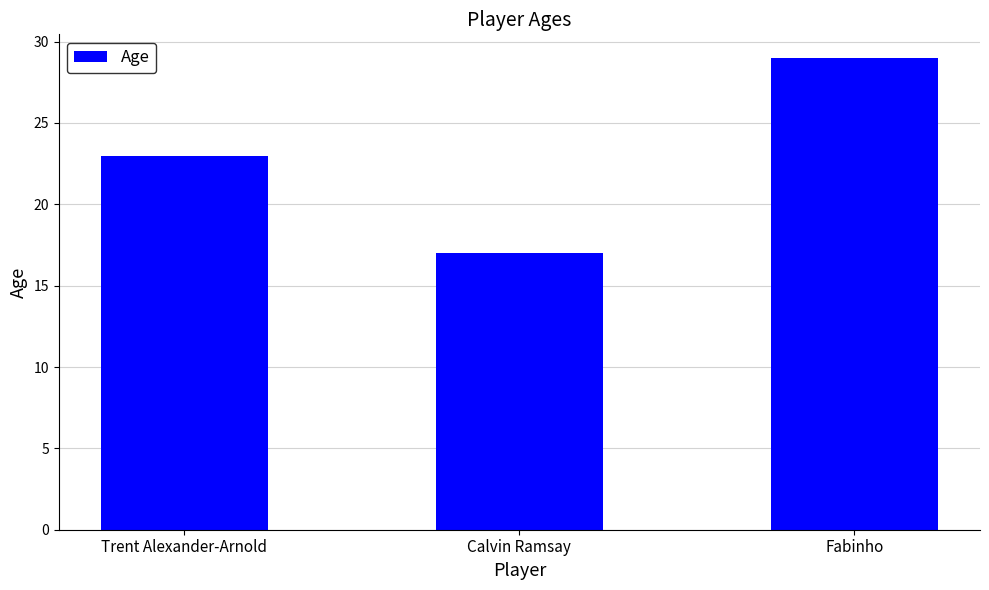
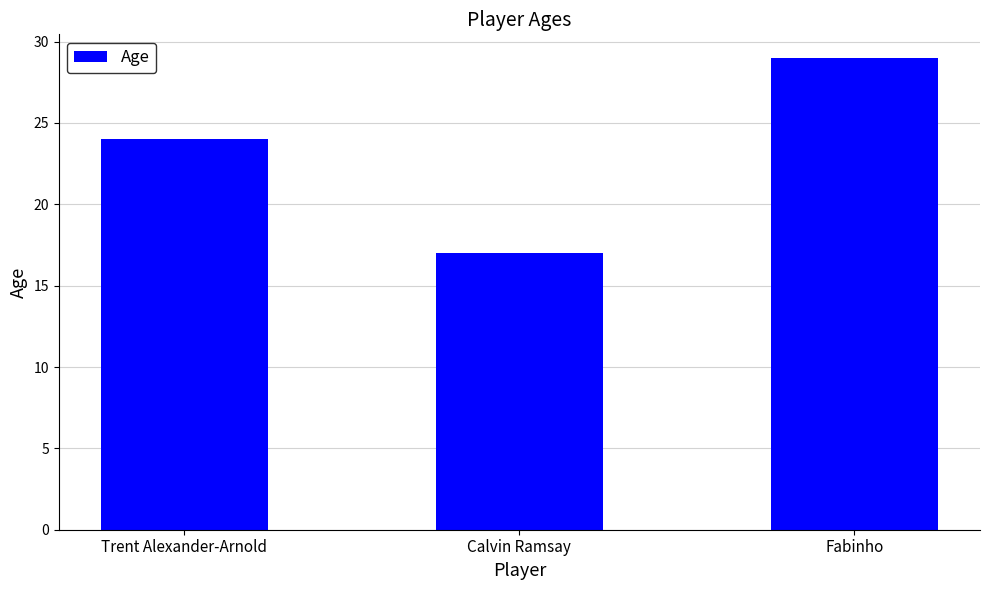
  {
-   "Trent Alexander-Arnold": 23,
+   "Trent Alexander-Arnold": 24,
    "Calvin Ramsay": 17,
    "Fabinho": 29
  }
